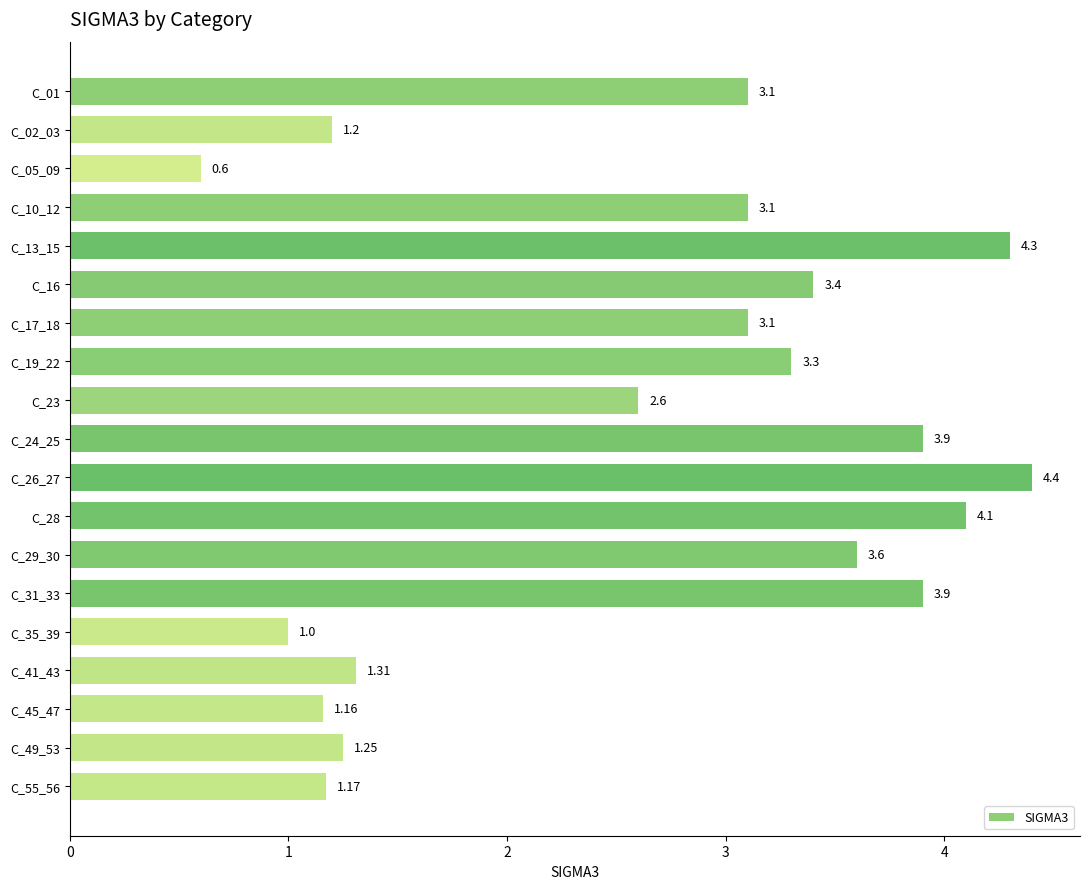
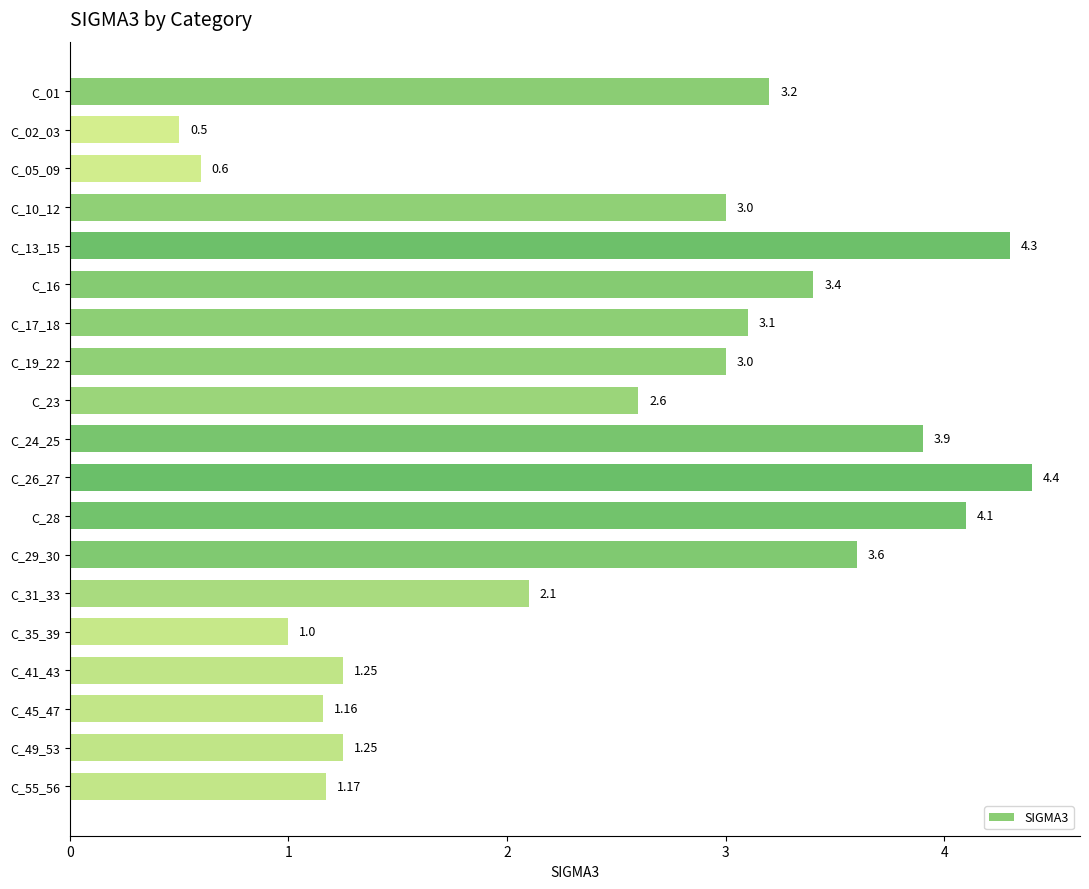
  {
-   "C_01": 3.1,
-   "C_02_03": 1.2,
+   "C_01": 3.2,
+   "C_02_03": 0.5,
    "C_05_09": 0.6,
-   "C_10_12": 3.1,
+   "C_10_12": 3.0,
    "C_13_15": 4.3,
    "C_16": 3.4,
    "C_17_18": 3.1,
-   "C_19_22": 3.3,
+   "C_19_22": 3.0,
    "C_23": 2.6,
    "C_24_25": 3.9,
    "C_26_27": 4.4,
    "C_28": 4.1,
    "C_29_30": 3.6,
-   "C_31_33": 3.9,
+   "C_31_33": 2.1,
    "C_35_39": 1.0,
-   "C_41_43": 1.31,
+   "C_41_43": 1.25,
    "C_45_47": 1.16,
    "C_49_53": 1.25,
    "C_55_56": 1.17
  }
